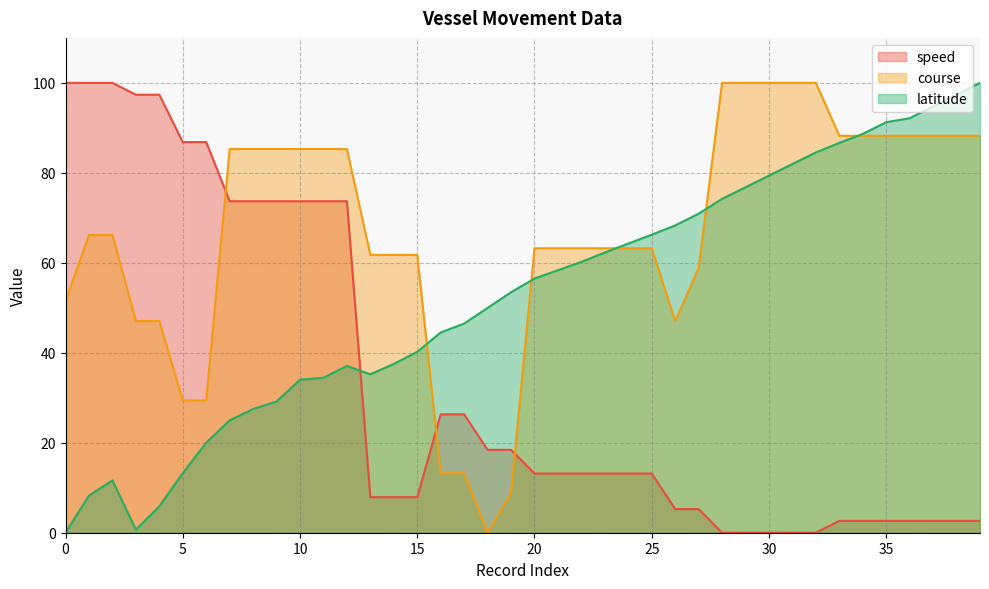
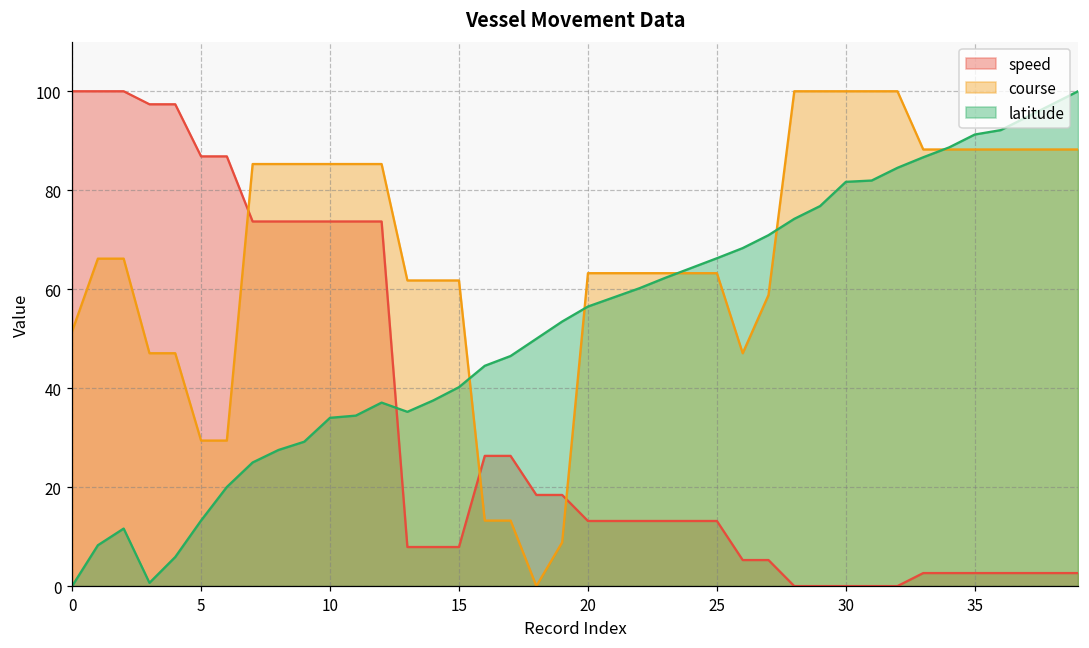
  {
    "latitude": {
      "0": 0,
      "5": 13,
      "10": 34,
      "15": 40,
      "20": 56,
      "25": 66,
-     "30": 79,
+     "30": 82,
      "35": 91
    }
  }
